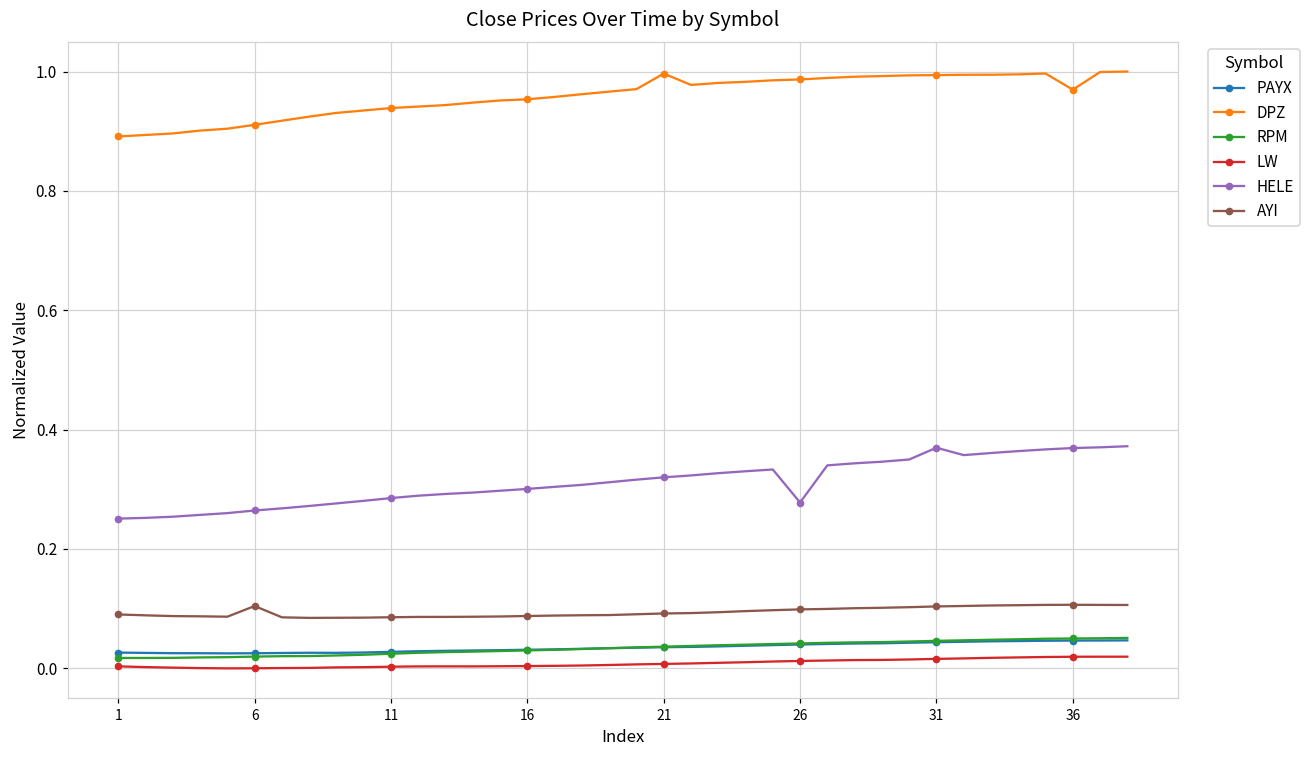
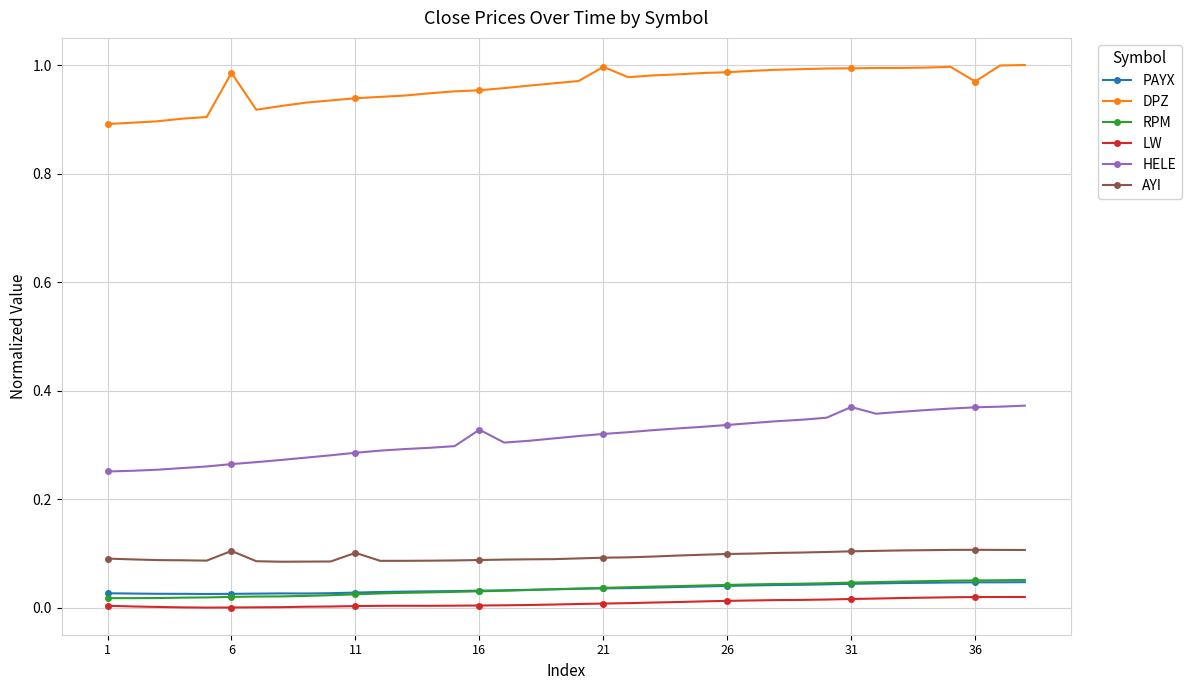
  {
    "PAYX": {
      "1": 0.03,
      "6": 0.03
    },
    "DPZ": {
      "1": 0.89,
-     "6": 0.91,
+     "6": 0.99,
      "11": 0.94,
      "16": 0.95,
      "21": 1.00,
      "26": 0.99,
      "31": 0.99,
      "36": 0.97
    },
    "RPM": {
      "1": 0.02,
      "6": 0.02
    },
    "LW": {
      "1": 0.00,
      "6": 0.00,
      "11": 0.00,
      "16": 0.00,
      "21": 0.01,
      "26": 0.01,
      "31": 0.02,
      "36": 0.02
    },
    "HELE": {
      "1": 0.25,
      "6": 0.26,
      "11": 0.29,
-     "16": 0.30,
+     "16": 0.33,
      "21": 0.32,
-     "26": 0.28,
+     "26": 0.34,
      "31": 0.37,
      "36": 0.37
    },
    "AYI": {
      "1": 0.09,
      "6": 0.10,
-     "11": 0.09,
+     "11": 0.10,
      "16": 0.09,
      "21": 0.09,
      "26": 0.10,
      "31": 0.10,
      "36": 0.11
    }
  }
